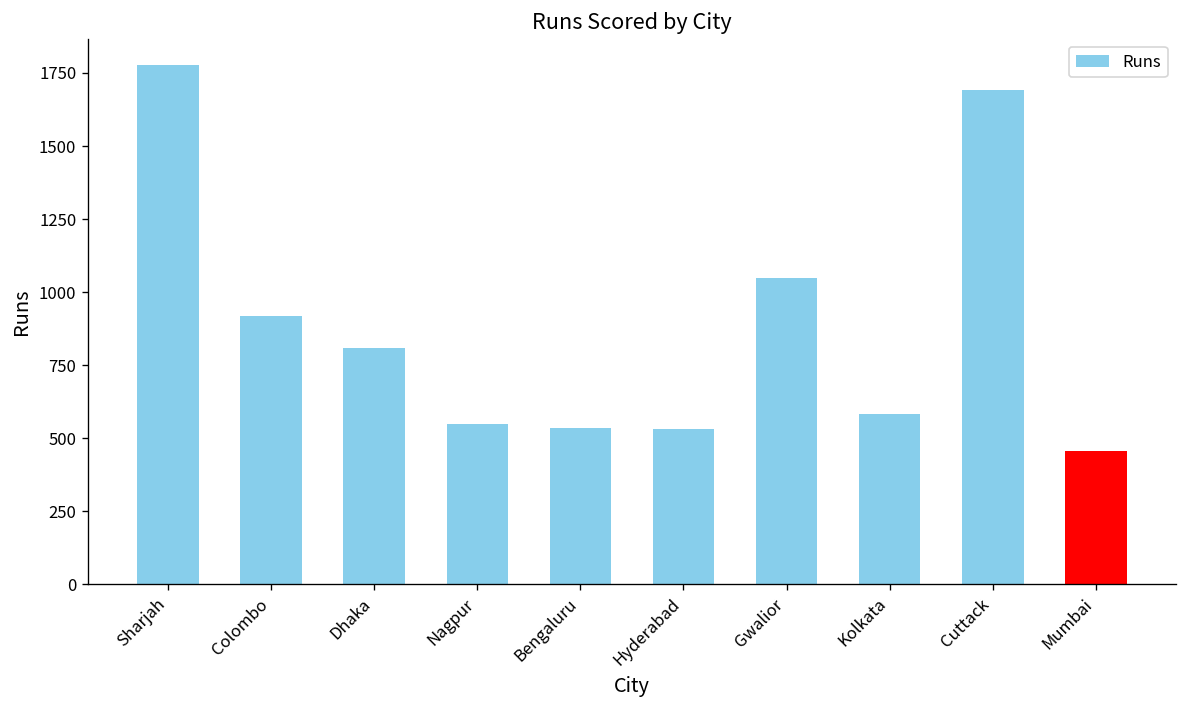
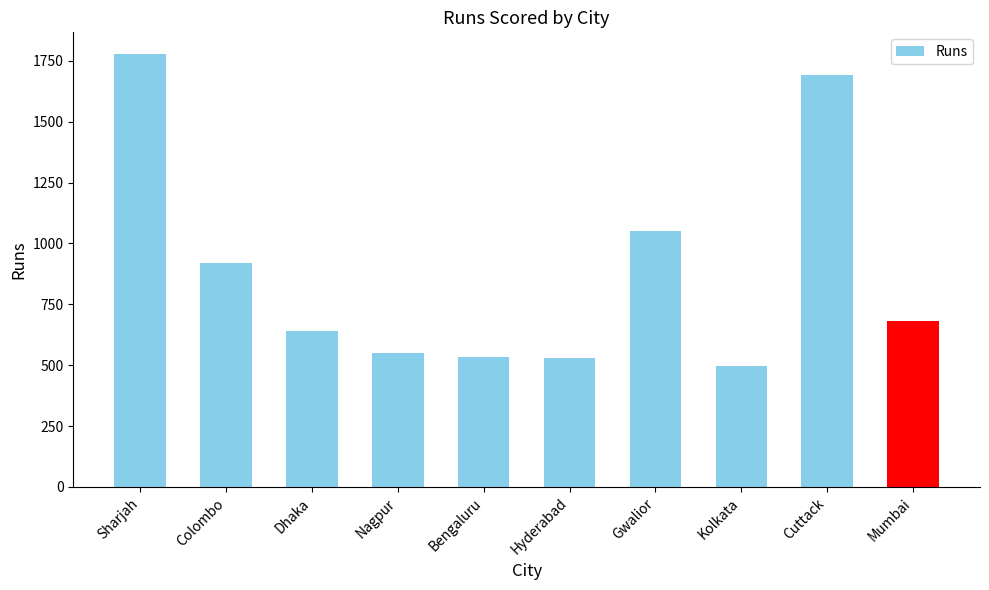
  {
    "Sharjah": 1780,
    "Colombo": 920,
-   "Dhaka": 810,
+   "Dhaka": 640,
    "Nagpur": 550,
    "Bengaluru": 530,
    "Hyderabad": 530,
    "Gwalior": 1050,
-   "Kolkata": 580,
+   "Kolkata": 500,
    "Cuttack": 1690,
-   "Mumbai": 460
+   "Mumbai": 680
  }
